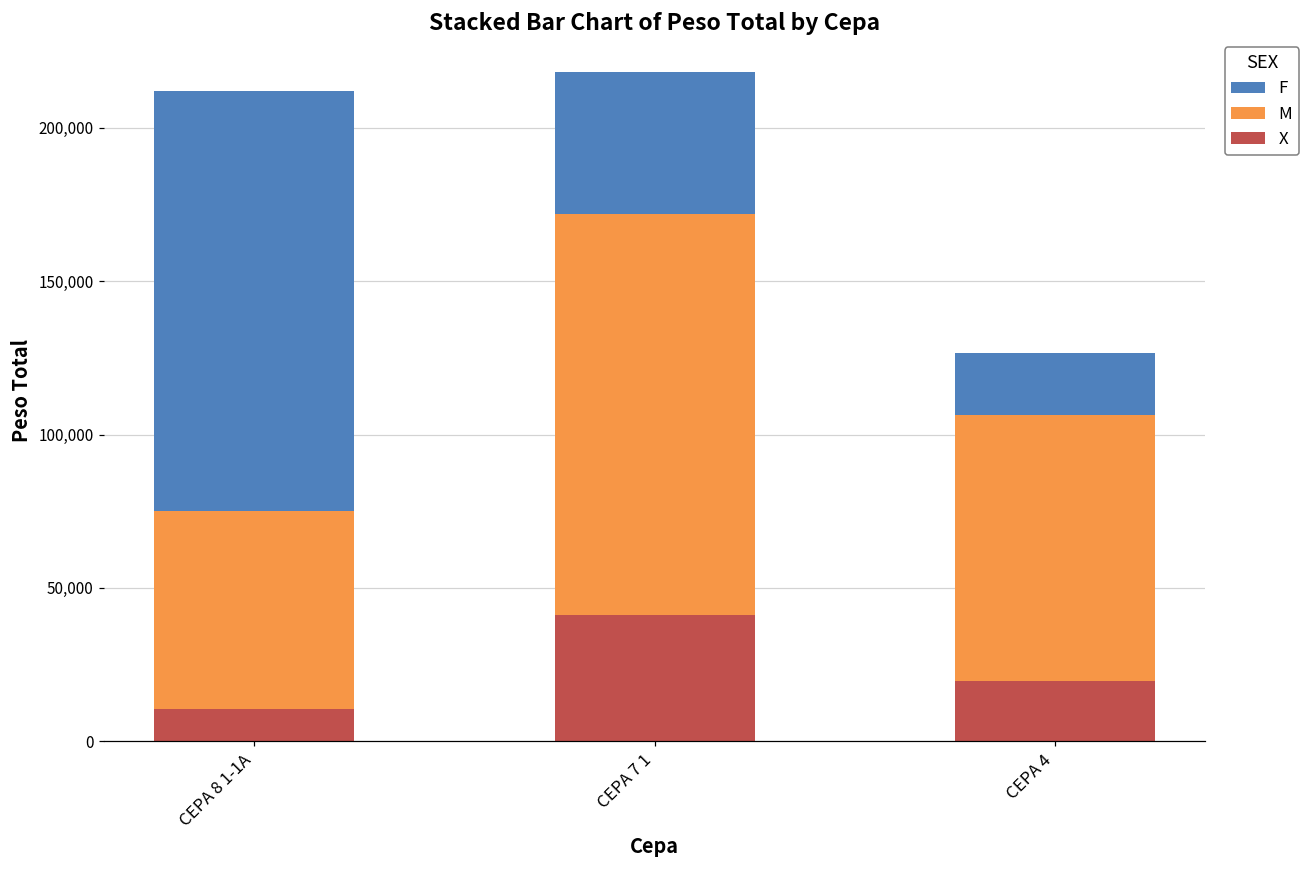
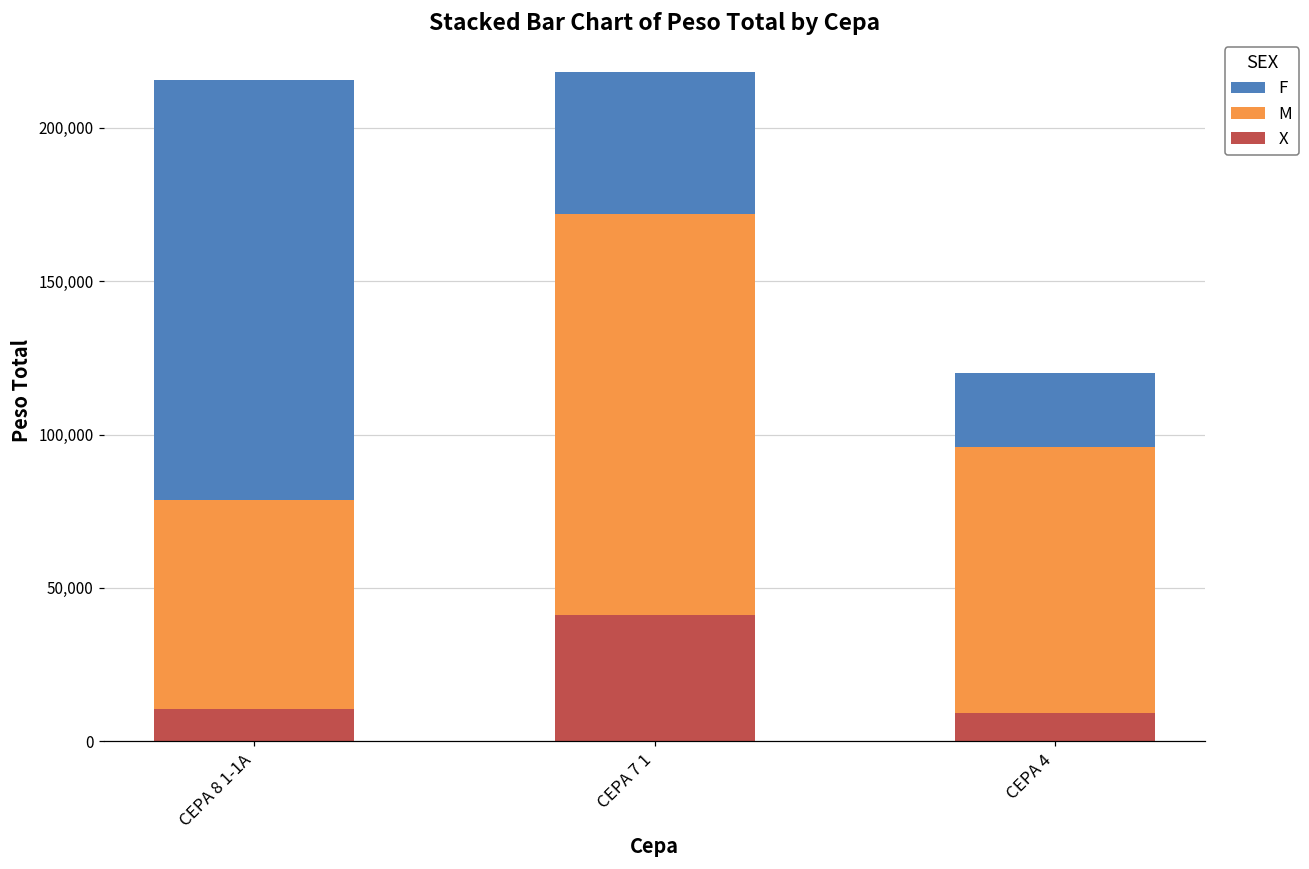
  {
    "X": {
      "CEPA 8 1-1A": "10,000",
      "CEPA 7 1": "41,000",
-     "CEPA 4": "20,000"
+     "CEPA 4": "9,000"
    },
    "M": {
-     "CEPA 8 1-1A": "65,000",
+     "CEPA 8 1-1A": "68,000",
      "CEPA 7 1": "131,000",
      "CEPA 4": "87,000"
    },
    "F": {
      "CEPA 8 1-1A": "137,000",
      "CEPA 7 1": "46,000",
-     "CEPA 4": "20,000"
+     "CEPA 4": "24,000"
    }
  }
